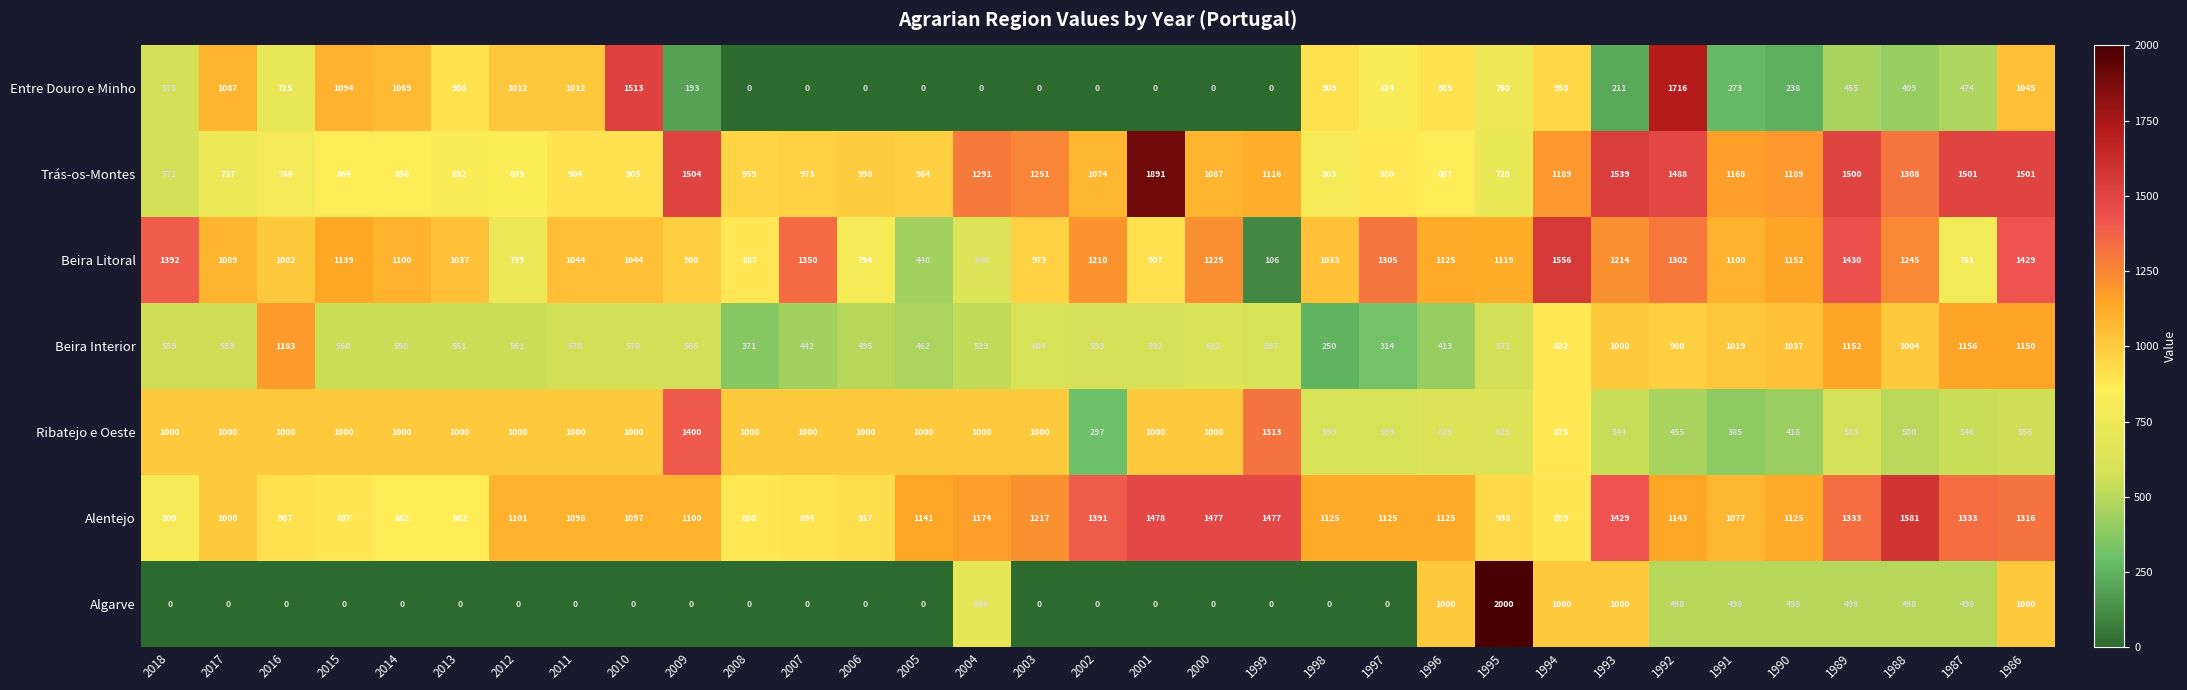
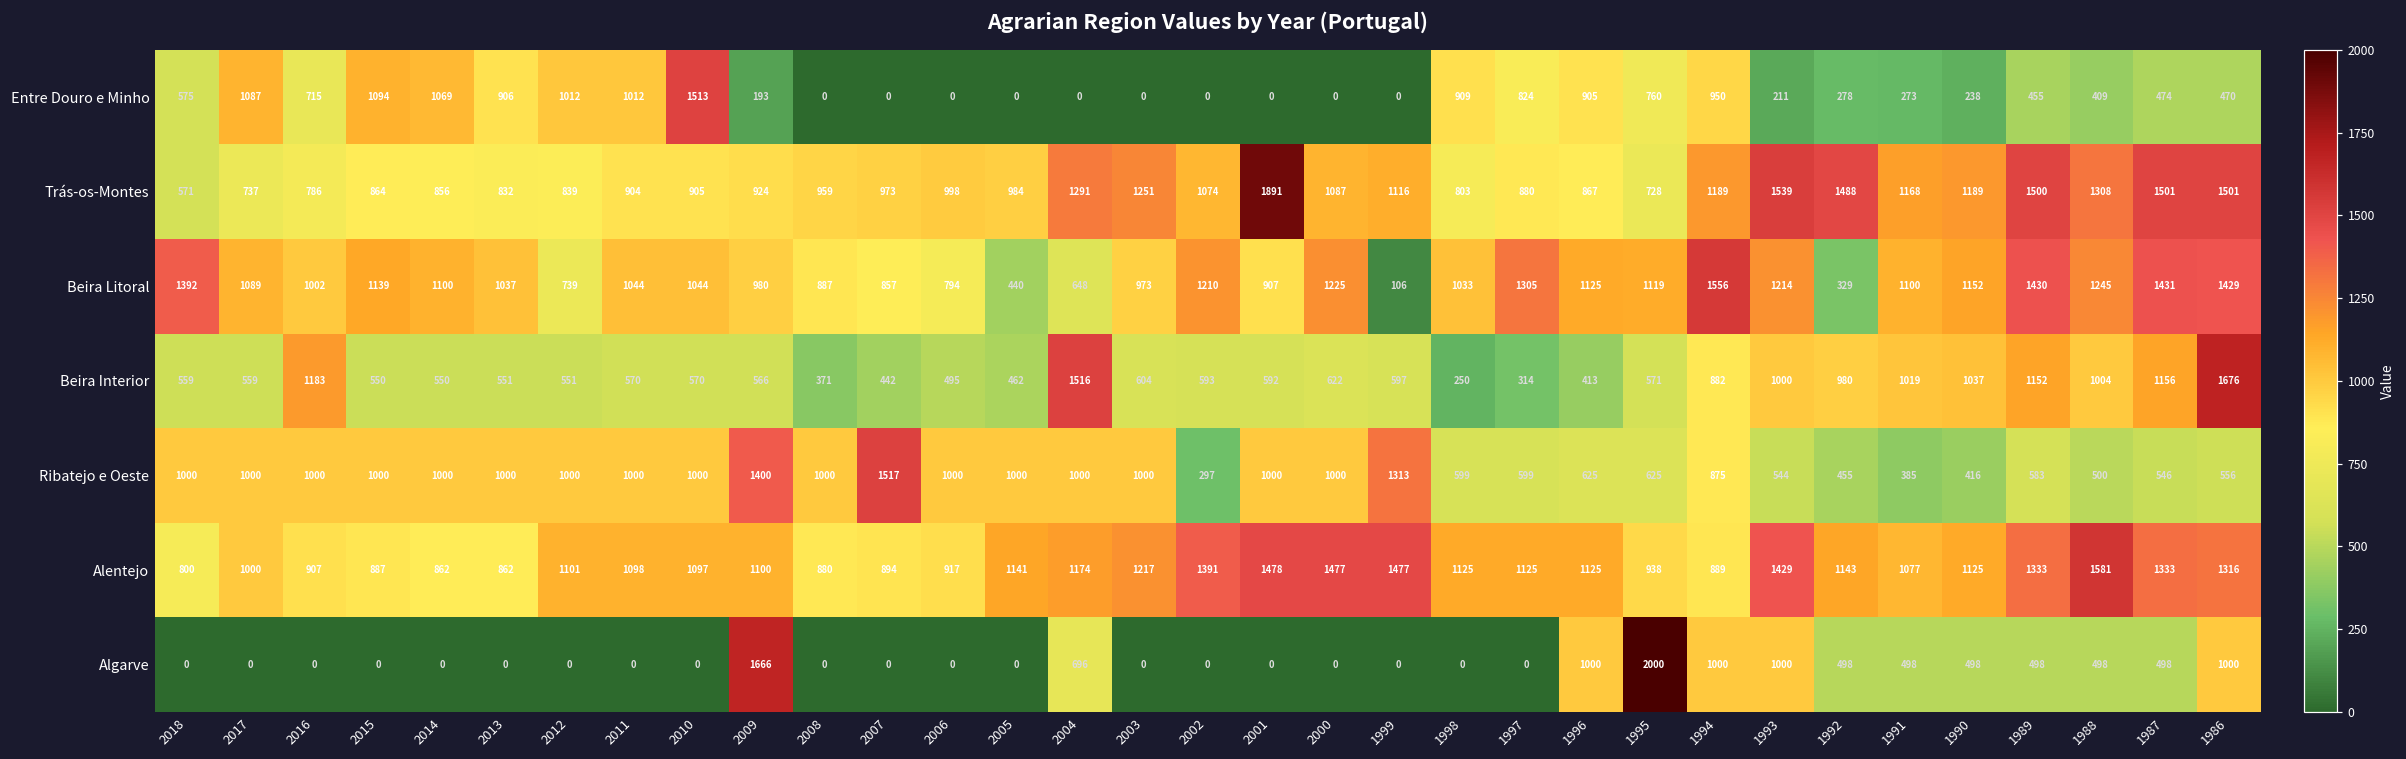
  {
    "Entre Douro e Minho": {
      "2018": 575,
      "2017": 1087,
      "2016": 715,
      "2015": 1094,
      "2014": 1069,
      "2013": 906,
      "2012": 1012,
      "2011": 1012,
      "2010": 1513,
      "2009": 193,
      "2008": 0,
      "2007": 0,
      "2006": 0,
      "2005": 0,
      "2004": 0,
      "2003": 0,
      "2002": 0,
      "2001": 0,
      "2000": 0,
      "1999": 0,
      "1998": 909,
      "1997": 824,
      "1996": 905,
      "1995": 760,
      "1994": 950,
      "1993": 211,
-     "1992": 1716,
+     "1992": 278,
      "1991": 273,
      "1990": 238,
      "1989": 455,
      "1988": 409,
      "1987": 474,
-     "1986": 1045
+     "1986": 470
    },
    "Trás-os-Montes": {
      "2018": 571,
      "2017": 737,
      "2016": 786,
      "2015": 864,
      "2014": 856,
      "2013": 832,
      "2012": 839,
      "2011": 904,
      "2010": 905,
-     "2009": 1504,
+     "2009": 924,
      "2008": 959,
      "2007": 973,
      "2006": 998,
      "2005": 984,
      "2004": 1291,
      "2003": 1251,
      "2002": 1074,
      "2001": 1891,
      "2000": 1087,
      "1999": 1116,
      "1998": 803,
      "1997": 880,
      "1996": 867,
      "1995": 728,
      "1994": 1189,
      "1993": 1539,
      "1992": 1488,
      "1991": 1168,
      "1990": 1189,
      "1989": 1500,
      "1988": 1308,
      "1987": 1501,
      "1986": 1501
    },
    "Beira Litoral": {
      "2018": 1392,
      "2017": 1089,
      "2016": 1002,
      "2015": 1139,
      "2014": 1100,
      "2013": 1037,
      "2012": 739,
      "2011": 1044,
      "2010": 1044,
      "2009": 980,
      "2008": 887,
-     "2007": 1350,
+     "2007": 857,
      "2006": 794,
      "2005": 440,
      "2004": 648,
      "2003": 973,
      "2002": 1210,
      "2001": 907,
      "2000": 1225,
      "1999": 106,
      "1998": 1033,
      "1997": 1305,
      "1996": 1125,
      "1995": 1119,
      "1994": 1556,
      "1993": 1214,
-     "1992": 1302,
+     "1992": 329,
      "1991": 1100,
      "1990": 1152,
      "1989": 1430,
      "1988": 1245,
-     "1987": 781,
+     "1987": 1431,
      "1986": 1429
    },
    "Beira Interior": {
      "2018": 559,
      "2017": 559,
      "2016": 1183,
      "2015": 550,
      "2014": 550,
      "2013": 551,
      "2012": 551,
      "2011": 570,
      "2010": 570,
      "2009": 566,
      "2008": 371,
      "2007": 442,
      "2006": 495,
      "2005": 462,
-     "2004": 529,
+     "2004": 1516,
      "2003": 604,
      "2002": 593,
      "2001": 592,
      "2000": 622,
      "1999": 597,
      "1998": 250,
      "1997": 314,
      "1996": 413,
      "1995": 571,
      "1994": 882,
      "1993": 1000,
      "1992": 980,
      "1991": 1019,
      "1990": 1037,
      "1989": 1152,
      "1988": 1004,
      "1987": 1156,
-     "1986": 1150
+     "1986": 1676
    },
    "Ribatejo e Oeste": {
      "2018": 1000,
      "2017": 1000,
      "2016": 1000,
      "2015": 1000,
      "2014": 1000,
      "2013": 1000,
      "2012": 1000,
      "2011": 1000,
      "2010": 1000,
      "2009": 1400,
      "2008": 1000,
-     "2007": 1000,
+     "2007": 1517,
      "2006": 1000,
      "2005": 1000,
      "2004": 1000,
      "2003": 1000,
      "2002": 297,
      "2001": 1000,
      "2000": 1000,
      "1999": 1313,
      "1998": 599,
      "1997": 599,
      "1996": 625,
      "1995": 625,
      "1994": 875,
      "1993": 544,
      "1992": 455,
      "1991": 385,
      "1990": 416,
      "1989": 583,
      "1988": 500,
      "1987": 546,
      "1986": 556
    },
    "Algarve": {
      "2018": 0,
      "2017": 0,
      "2016": 0,
      "2015": 0,
      "2014": 0,
      "2013": 0,
      "2012": 0,
      "2011": 0,
      "2010": 0,
-     "2009": 0,
+     "2009": 1666,
      "2008": 0,
      "2007": 0,
      "2006": 0,
      "2005": 0,
      "2004": 696,
      "2003": 0,
      "2002": 0,
      "2001": 0,
      "2000": 0,
      "1999": 0,
      "1998": 0,
      "1997": 0,
      "1996": 1000,
      "1995": 2000,
      "1994": 1000,
      "1993": 1000,
      "1992": 498,
      "1991": 498,
      "1990": 498,
      "1989": 498,
      "1988": 498,
      "1987": 498,
      "1986": 1000
    }
  }
